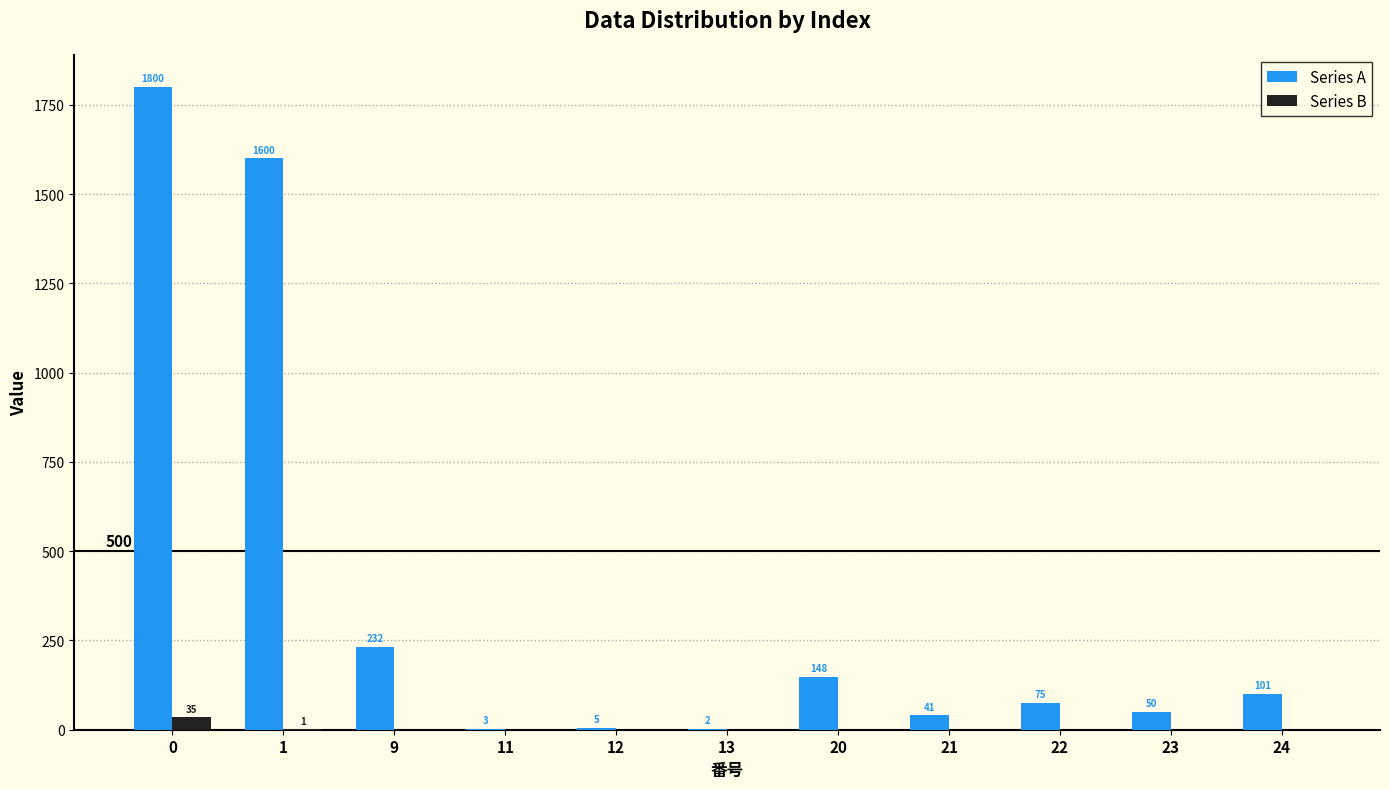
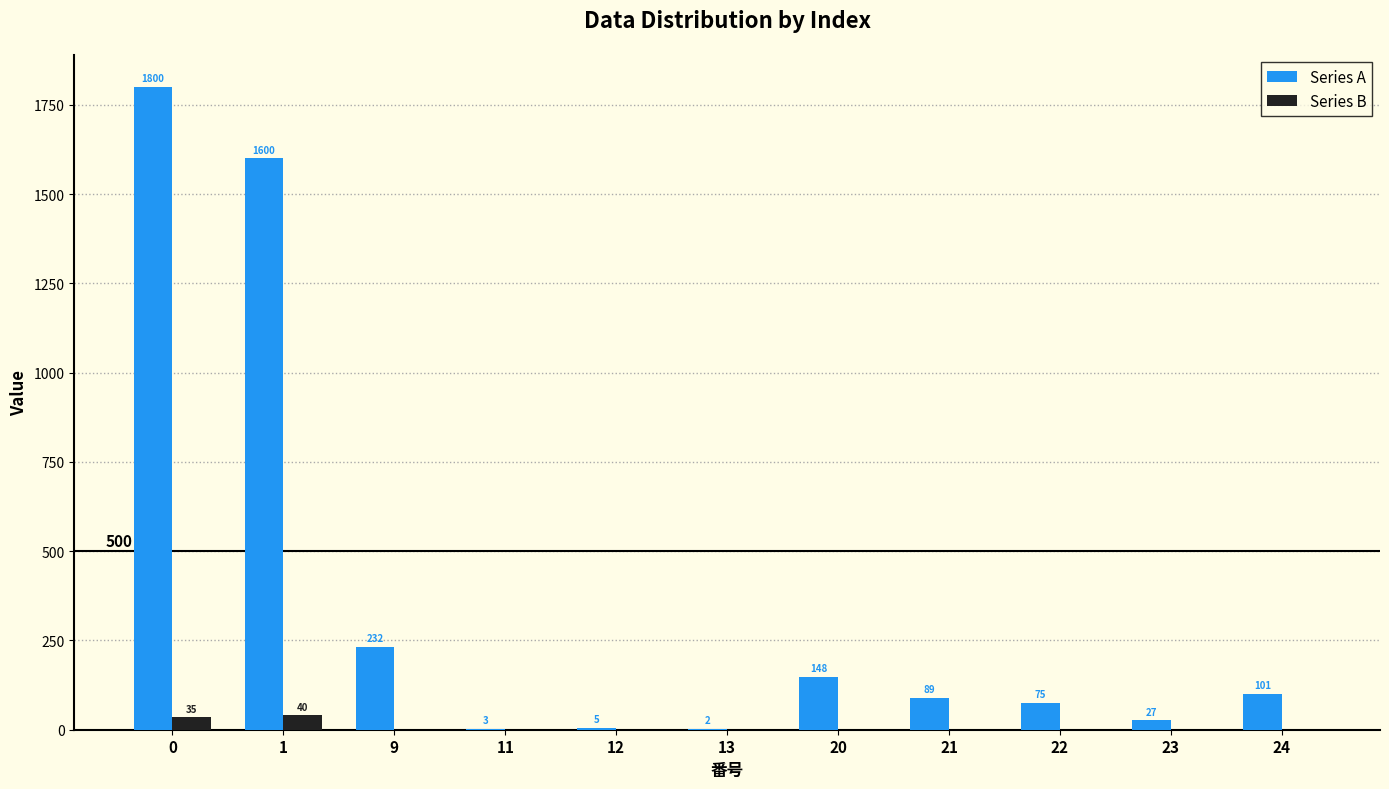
  {
    "Series A": {
      "0": 1800,
      "1": 1600,
      "9": 232,
      "11": 3,
      "12": 5,
      "13": 2,
      "20": 148,
-     "21": 41,
+     "21": 89,
      "22": 75,
-     "23": 50,
+     "23": 27,
      "24": 101
    },
    "Series B": {
      "0": 35,
-     "1": 1
+     "1": 40
    }
  }
